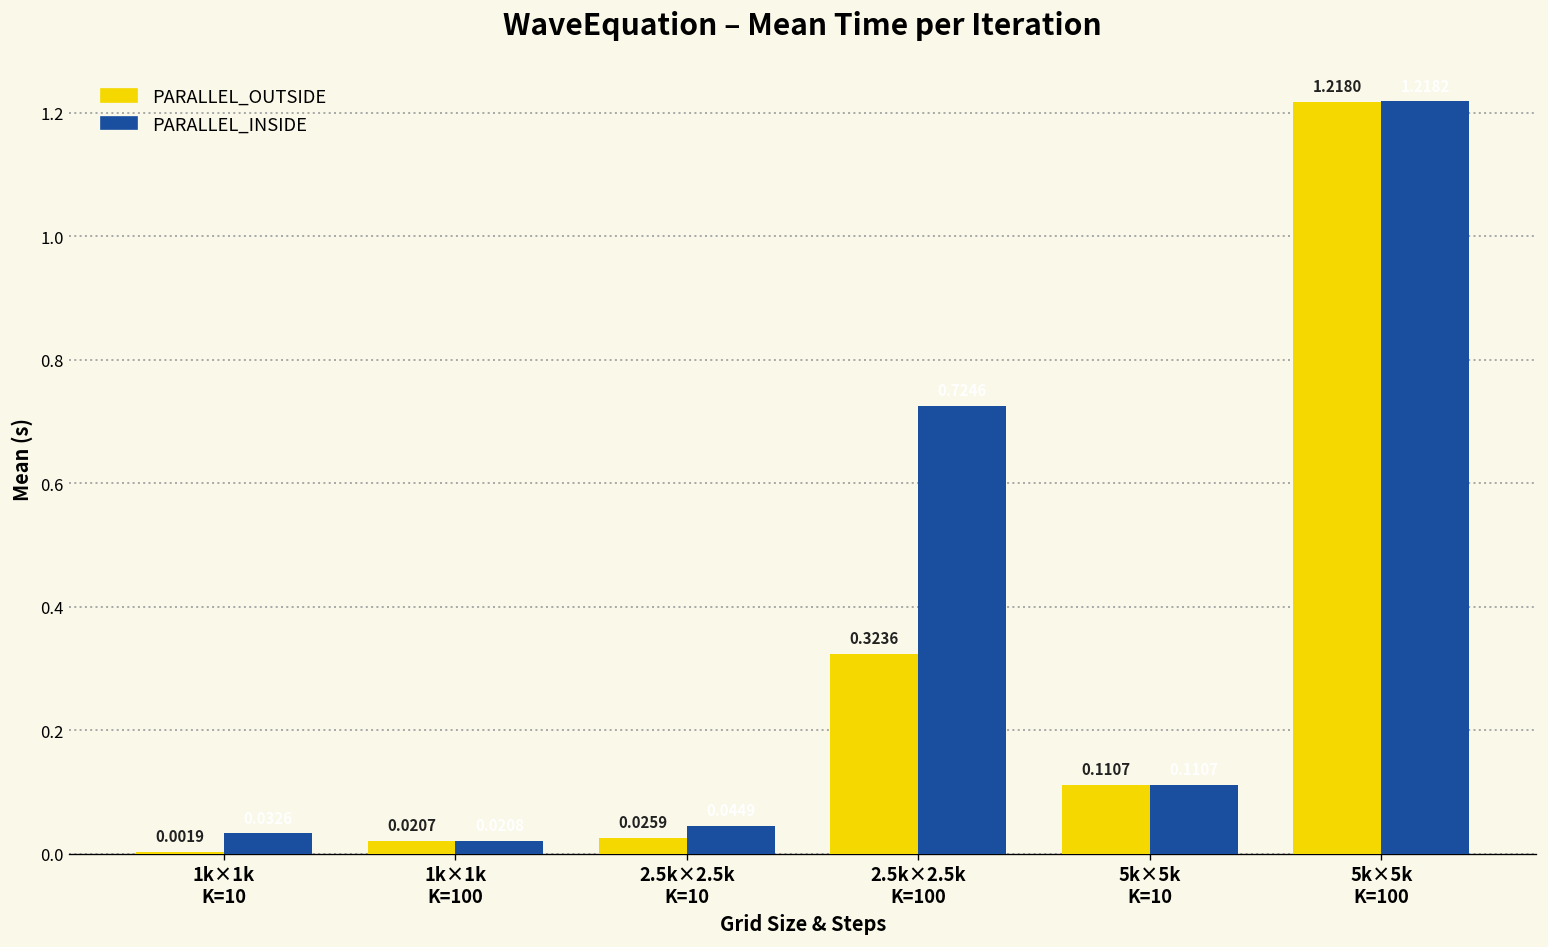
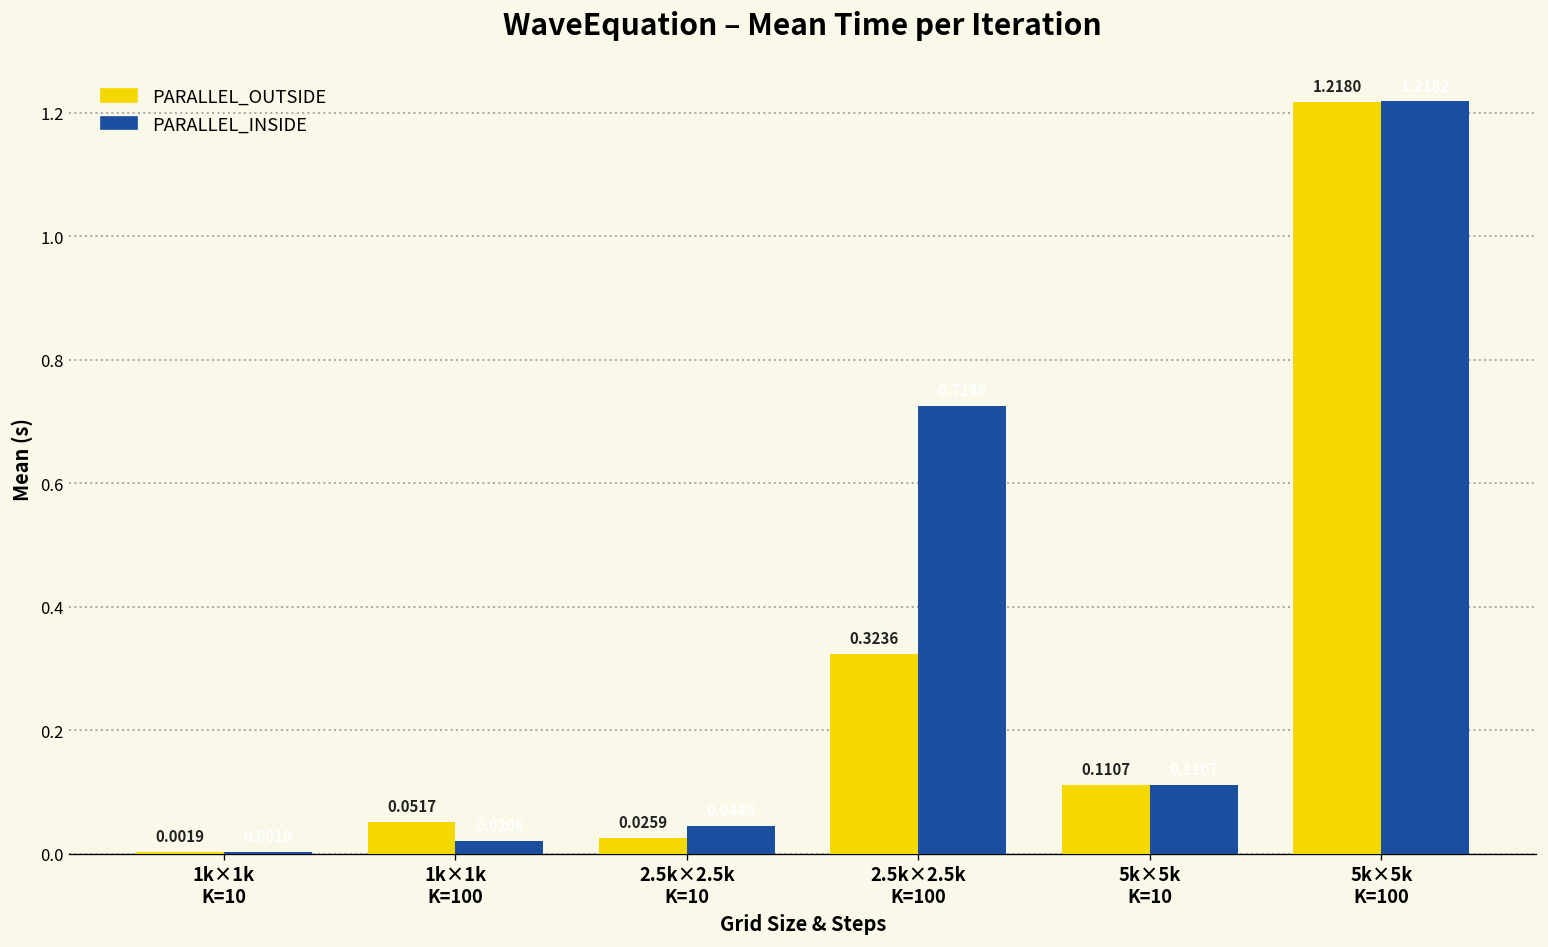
  {
    "PARALLEL_OUTSIDE": {
      "1k×1k K=10": 0.0019,
-     "1k×1k K=100": 0.0207,
+     "1k×1k K=100": 0.0517,
      "2.5k×2.5k K=10": 0.0259,
      "2.5k×2.5k K=100": 0.3236,
      "5k×5k K=10": 0.1107,
      "5k×5k K=100": 1.2180
    },
    "PARALLEL_INSIDE": {
-     "1k×1k K=10": 0.03,
+     "1k×1k K=10": 0.00,
      "1k×1k K=100": 0.02,
      "2.5k×2.5k K=10": 0.04,
      "2.5k×2.5k K=100": 0.72,
      "5k×5k K=10": 0.11,
      "5k×5k K=100": 1.22
    }
  }
